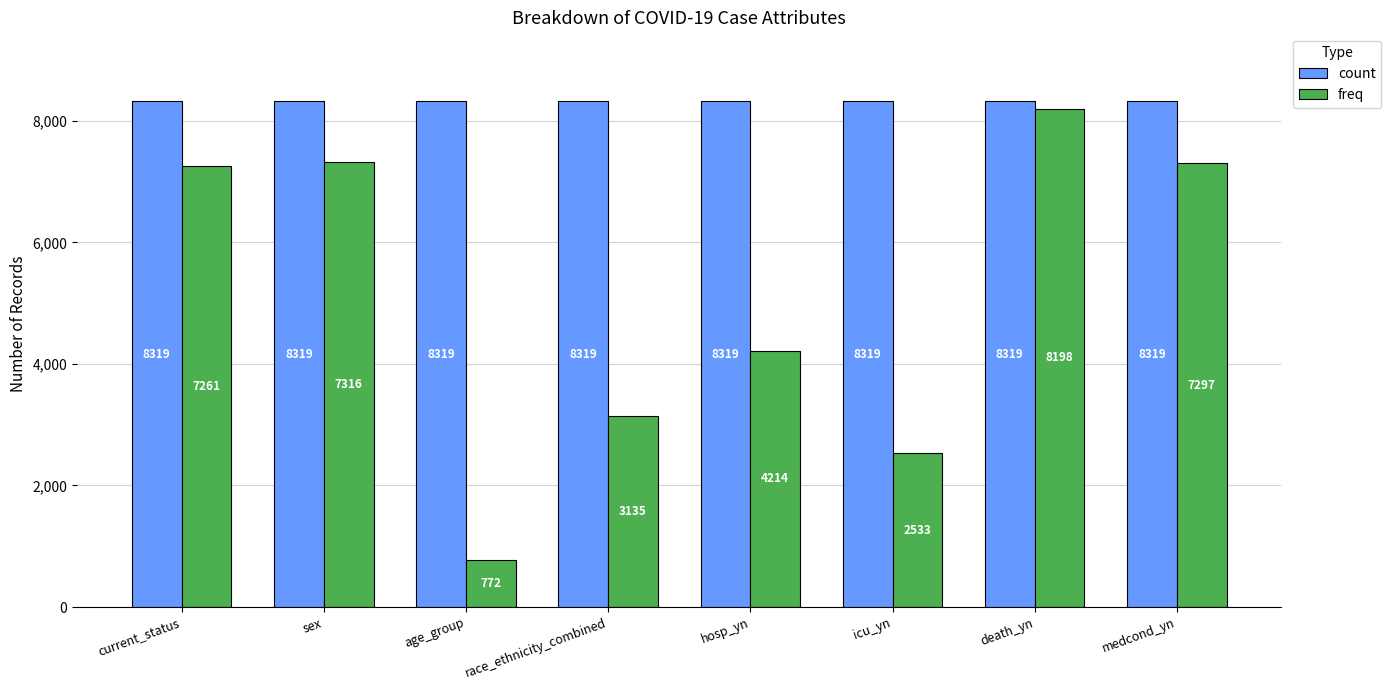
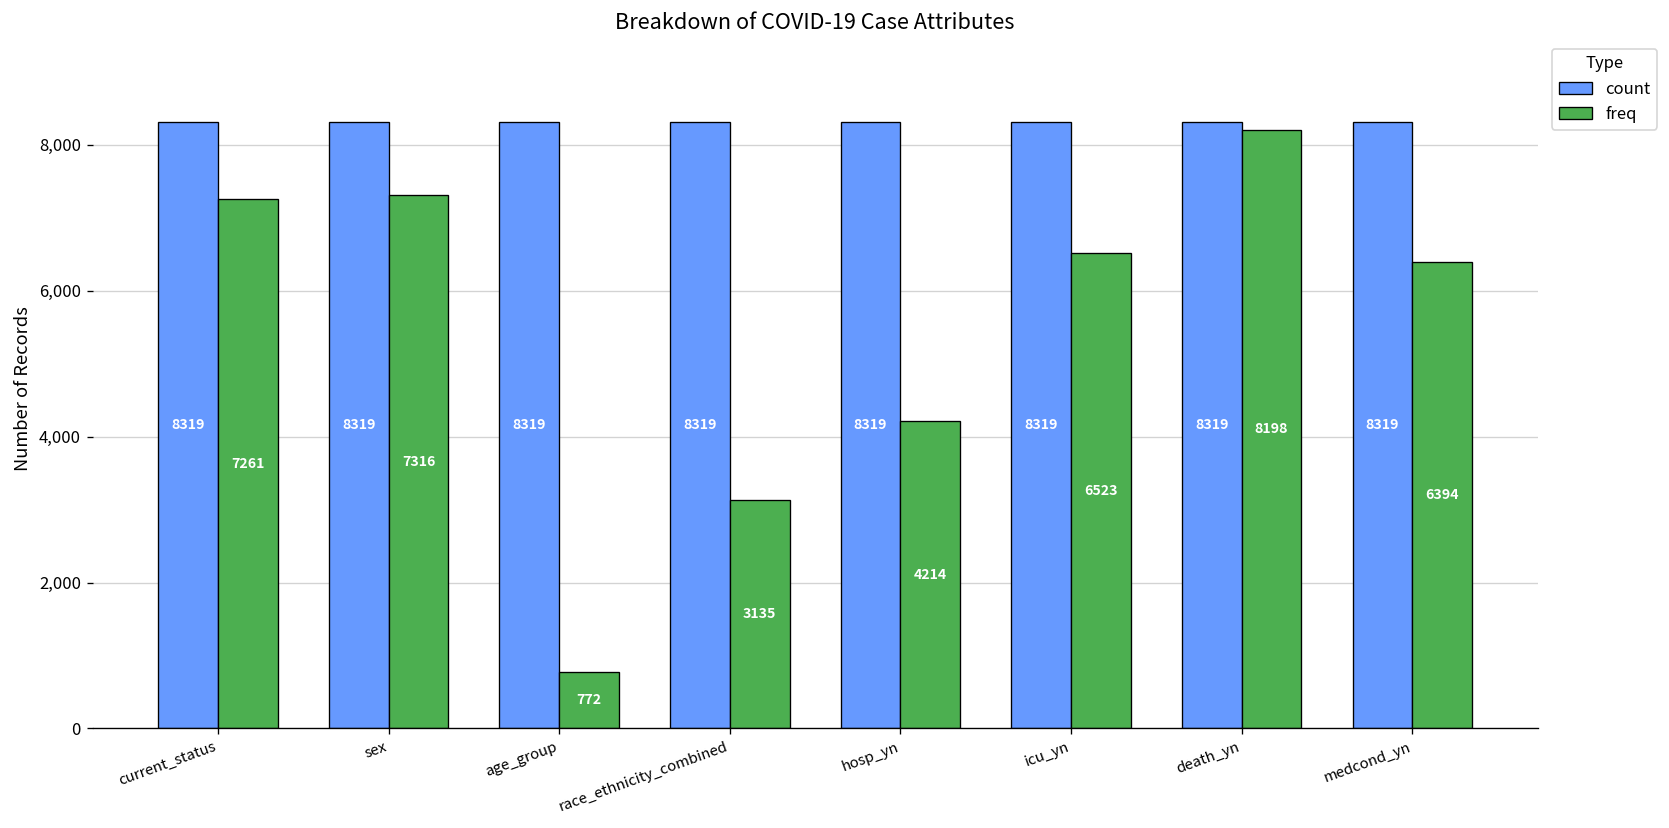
  {
    "count": {
      "current_status": 8319,
      "sex": 8319,
      "age_group": 8319,
      "race_ethnicity_combined": 8319,
      "hosp_yn": 8319,
      "icu_yn": 8319,
      "death_yn": 8319,
      "medcond_yn": 8319
    },
    "freq": {
      "current_status": 7261,
      "sex": 7316,
      "age_group": 772,
      "race_ethnicity_combined": 3135,
      "hosp_yn": 4214,
-     "icu_yn": 2533,
+     "icu_yn": 6523,
      "death_yn": 8198,
-     "medcond_yn": 7297
+     "medcond_yn": 6394
    }
  }
